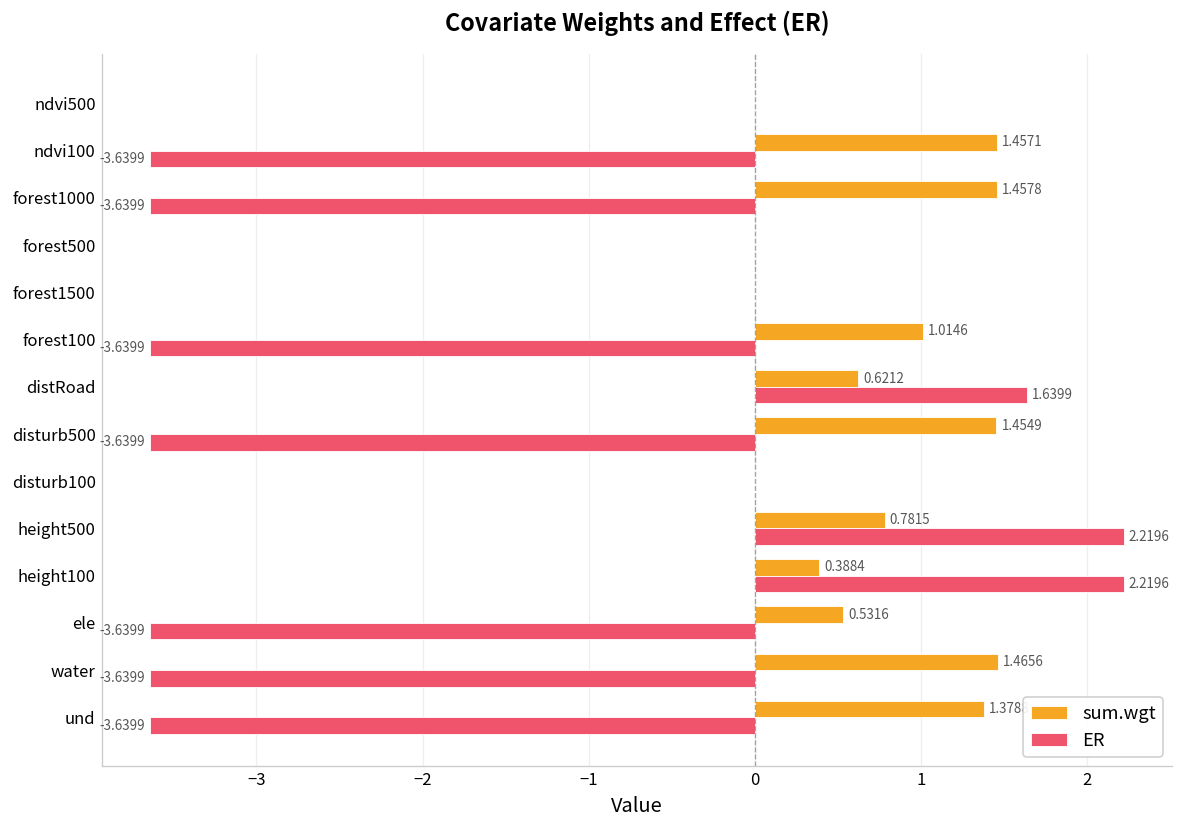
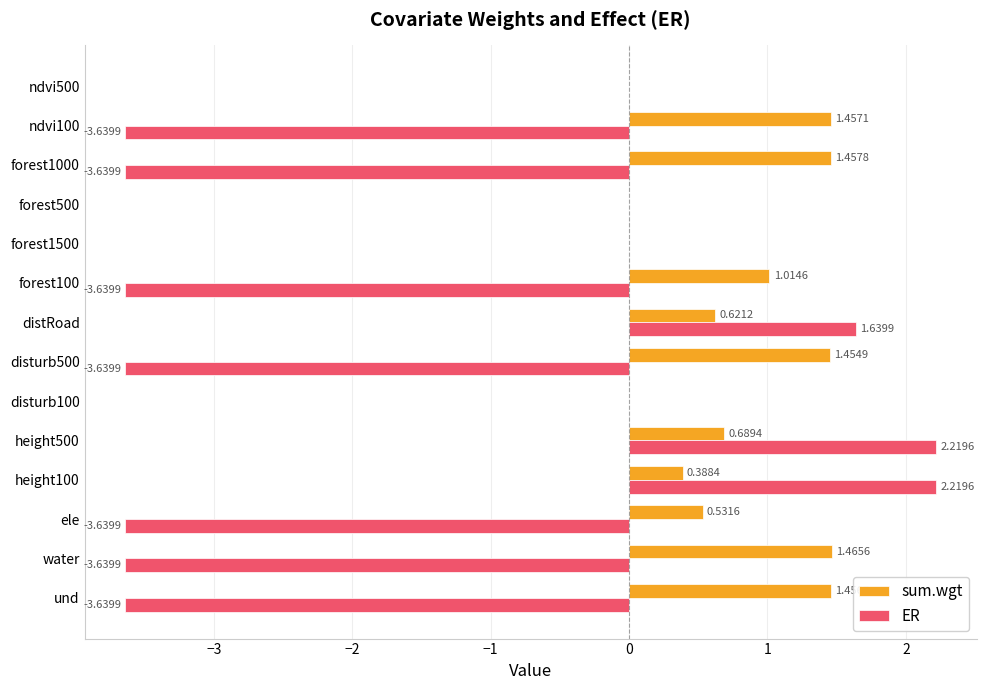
  {
    "sum.wgt": {
      "ndvi100": 1.4571,
      "forest1000": 1.4578,
      "forest100": 1.0146,
      "distRoad": 0.6212,
      "disturb500": 1.4549,
-     "height500": 0.7815,
+     "height500": 0.6894,
      "height100": 0.3884,
      "ele": 0.5316,
      "water": 1.4656,
-     "und": 1.38
+     "und": 1.46
    },
    "ER": {
      "ndvi100": -3.6399,
      "forest1000": -3.6399,
      "forest100": -3.6399,
      "distRoad": 1.6399,
      "disturb500": -3.6399,
      "height500": 2.2196,
      "height100": 2.2196,
      "ele": -3.6399,
      "water": -3.6399,
      "und": -3.6399
    }
  }
